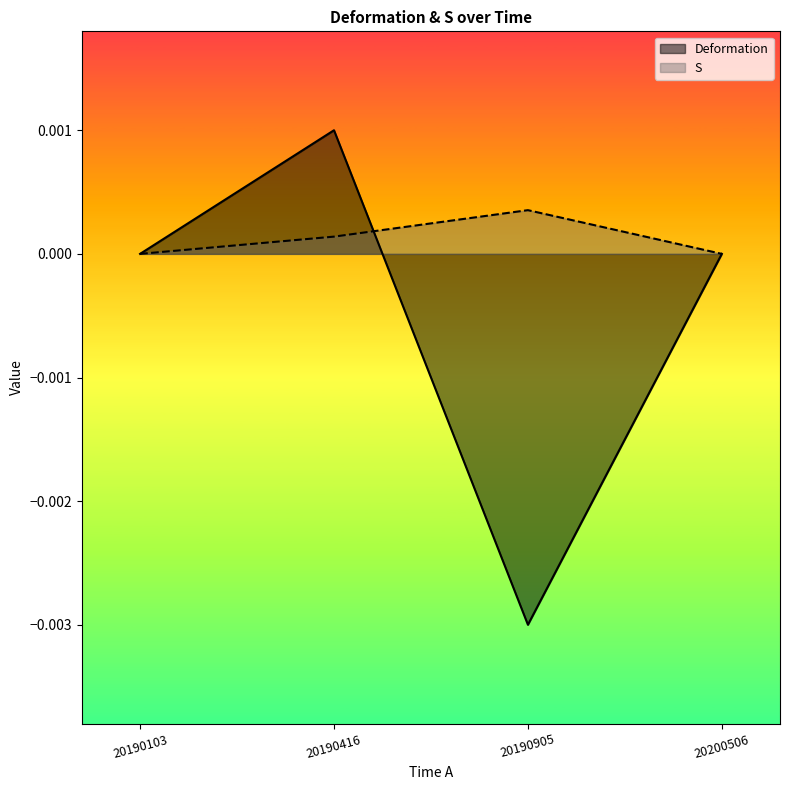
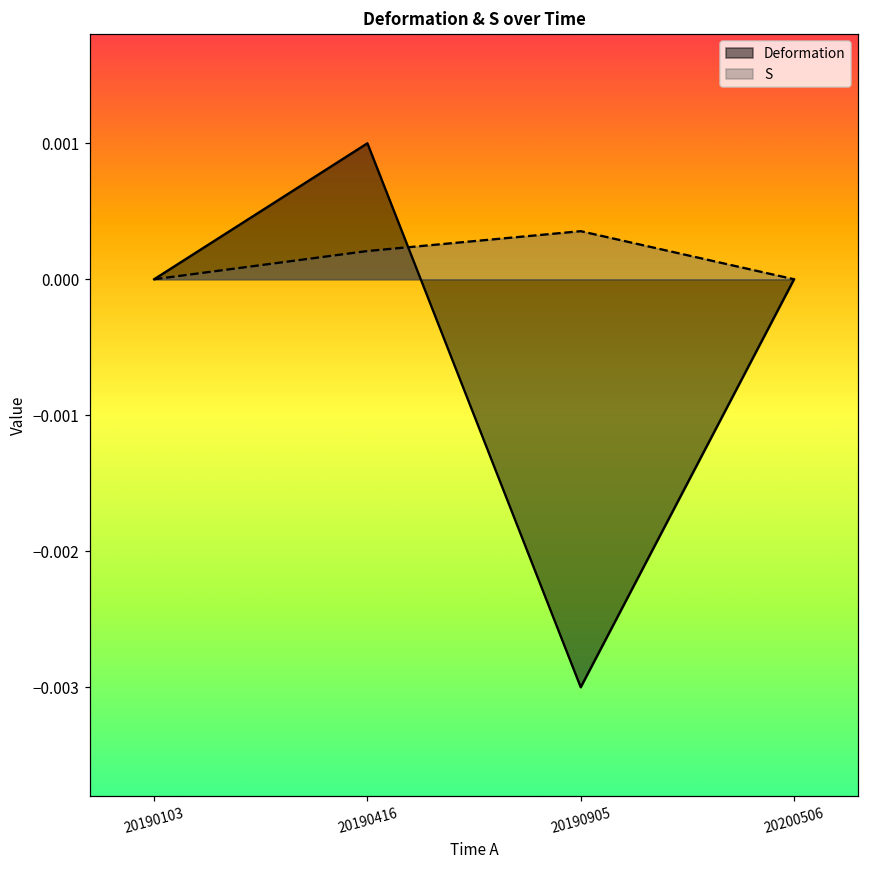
  {
    "S": {
-     "20190416": 0.00014,
+     "20190416": 0.00021,
      "20190905": 0.00035
    }
  }
